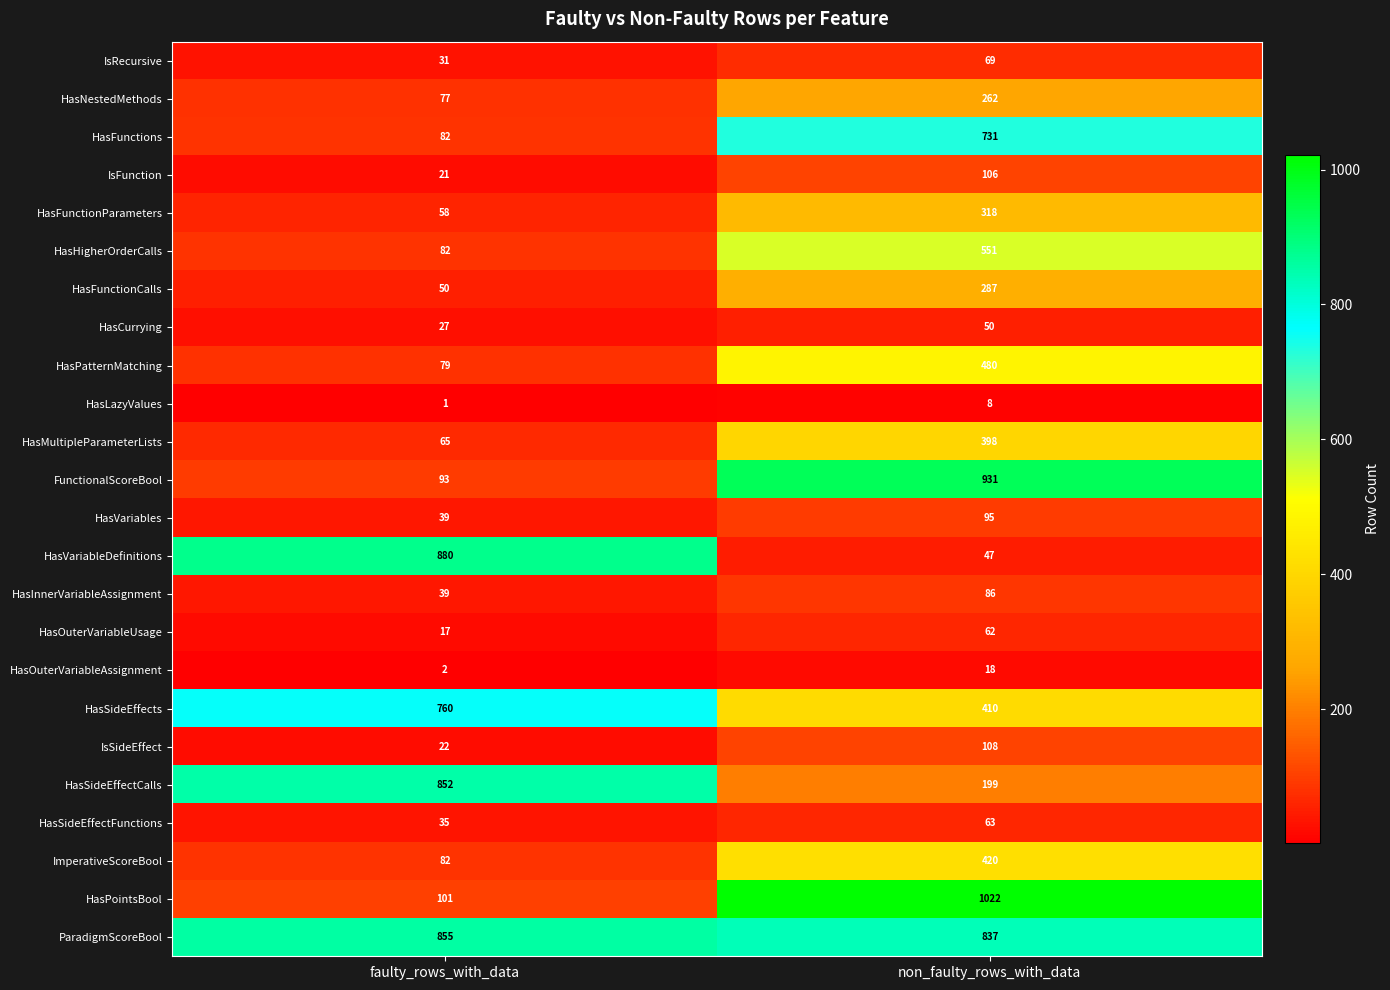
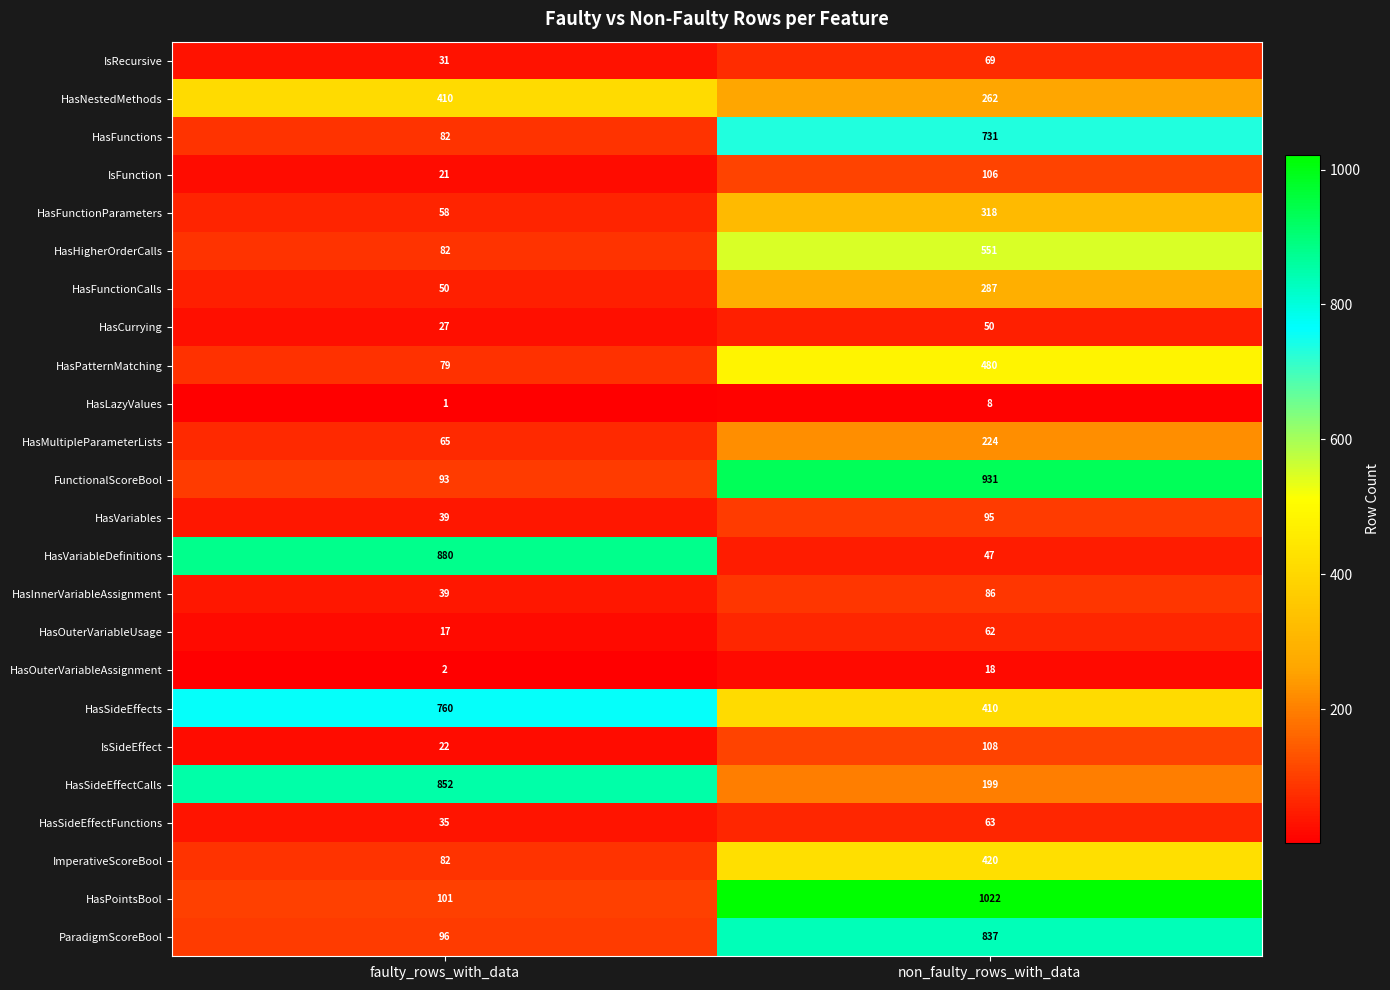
  {
    "IsRecursive": {
      "faulty_rows_with_data": 31,
      "non_faulty_rows_with_data": 69
    },
    "HasNestedMethods": {
-     "faulty_rows_with_data": 77,
+     "faulty_rows_with_data": 410,
      "non_faulty_rows_with_data": 262
    },
    "HasFunctions": {
      "faulty_rows_with_data": 82,
      "non_faulty_rows_with_data": 731
    },
    "IsFunction": {
      "faulty_rows_with_data": 21,
      "non_faulty_rows_with_data": 106
    },
    "HasFunctionParameters": {
      "faulty_rows_with_data": 58,
      "non_faulty_rows_with_data": 318
    },
    "HasHigherOrderCalls": {
      "faulty_rows_with_data": 82,
      "non_faulty_rows_with_data": 551
    },
    "HasFunctionCalls": {
      "faulty_rows_with_data": 50,
      "non_faulty_rows_with_data": 287
    },
    "HasCurrying": {
      "faulty_rows_with_data": 27,
      "non_faulty_rows_with_data": 50
    },
    "HasPatternMatching": {
      "faulty_rows_with_data": 79,
      "non_faulty_rows_with_data": 480
    },
    "HasLazyValues": {
      "faulty_rows_with_data": 1,
      "non_faulty_rows_with_data": 8
    },
    "HasMultipleParameterLists": {
      "faulty_rows_with_data": 65,
-     "non_faulty_rows_with_data": 398
+     "non_faulty_rows_with_data": 224
    },
    "FunctionalScoreBool": {
      "faulty_rows_with_data": 93,
      "non_faulty_rows_with_data": 931
    },
    "HasVariables": {
      "faulty_rows_with_data": 39,
      "non_faulty_rows_with_data": 95
    },
    "HasVariableDefinitions": {
      "faulty_rows_with_data": 880,
      "non_faulty_rows_with_data": 47
    },
    "HasInnerVariableAssignment": {
      "faulty_rows_with_data": 39,
      "non_faulty_rows_with_data": 86
    },
    "HasOuterVariableUsage": {
      "faulty_rows_with_data": 17,
      "non_faulty_rows_with_data": 62
    },
    "HasOuterVariableAssignment": {
      "faulty_rows_with_data": 2,
      "non_faulty_rows_with_data": 18
    },
    "HasSideEffects": {
      "faulty_rows_with_data": 760,
      "non_faulty_rows_with_data": 410
    },
    "IsSideEffect": {
      "faulty_rows_with_data": 22,
      "non_faulty_rows_with_data": 108
    },
    "HasSideEffectCalls": {
      "faulty_rows_with_data": 852,
      "non_faulty_rows_with_data": 199
    },
    "HasSideEffectFunctions": {
      "faulty_rows_with_data": 35,
      "non_faulty_rows_with_data": 63
    },
    "ImperativeScoreBool": {
      "faulty_rows_with_data": 82,
      "non_faulty_rows_with_data": 420
    },
    "HasPointsBool": {
      "faulty_rows_with_data": 101,
      "non_faulty_rows_with_data": 1022
    },
    "ParadigmScoreBool": {
-     "faulty_rows_with_data": 855,
+     "faulty_rows_with_data": 96,
      "non_faulty_rows_with_data": 837
    }
  }
